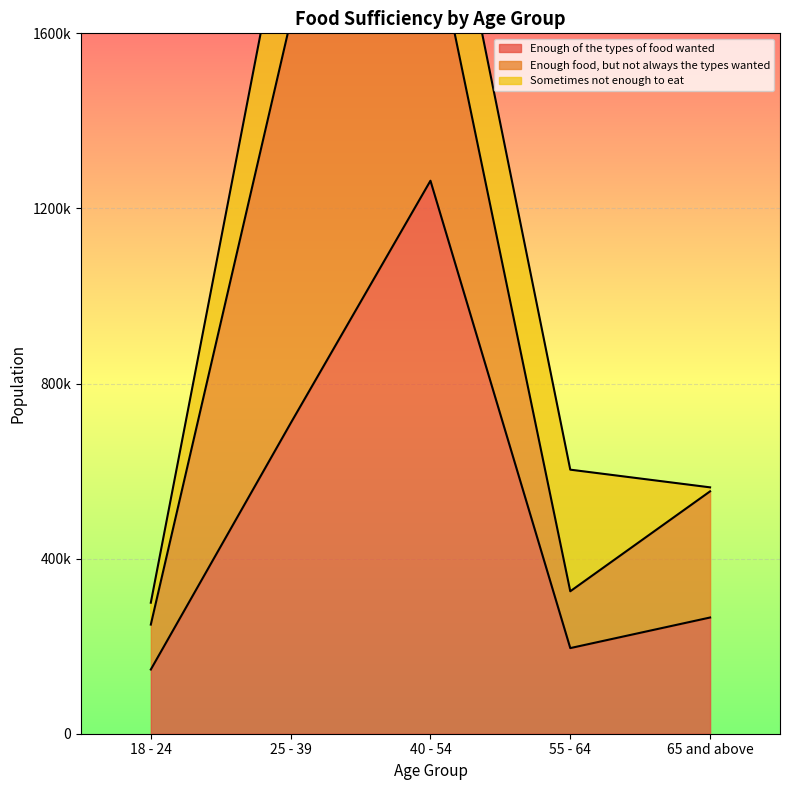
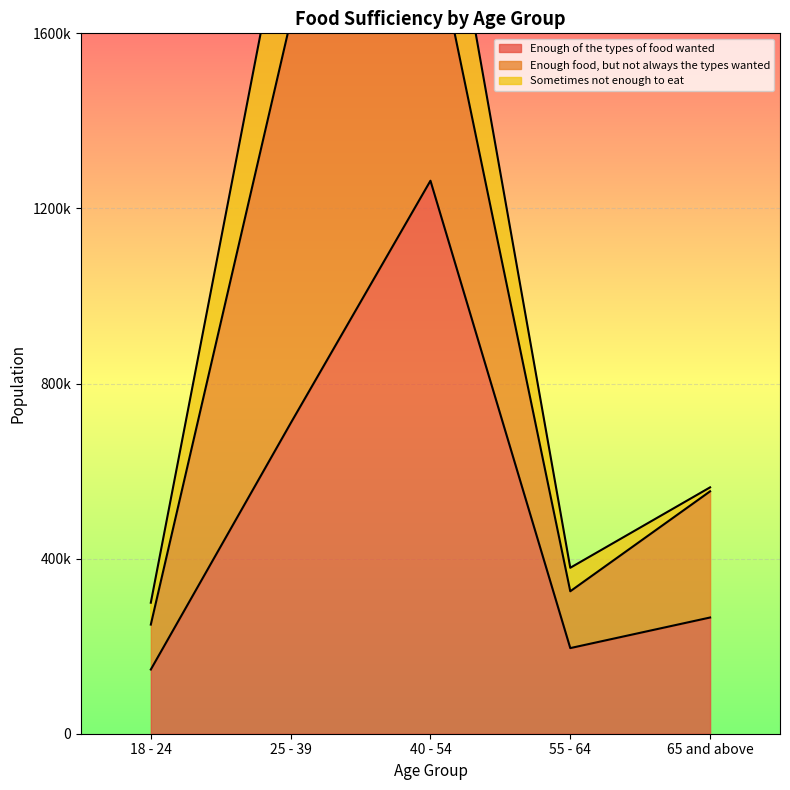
  {
    "Sometimes not enough to eat": {
      "18 - 24": 50000,
-     "55 - 64": 280000,
+     "55 - 64": 50000,
      "65 and above": 10000
    }
  }
